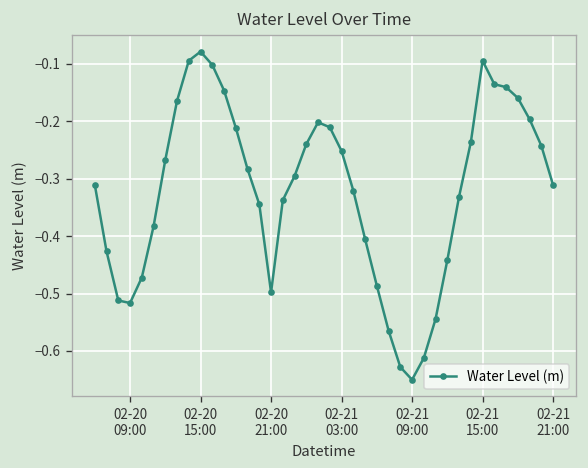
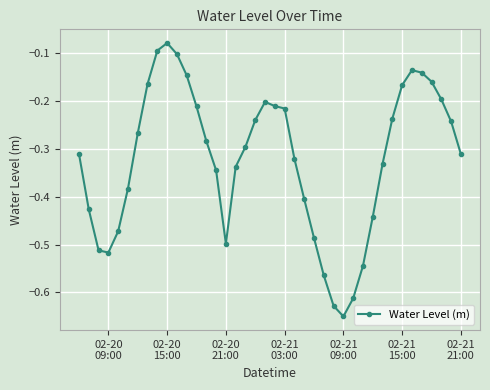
  {
    "02-20 09:00": -0.52,
    "02-20 15:00": -0.08,
    "02-20 21:00": -0.50,
-   "02-21 03:00": -0.25,
+   "02-21 03:00": -0.22,
    "02-21 09:00": -0.65,
-   "02-21 15:00": -0.09,
+   "02-21 15:00": -0.17,
    "02-21 21:00": -0.31
  }
